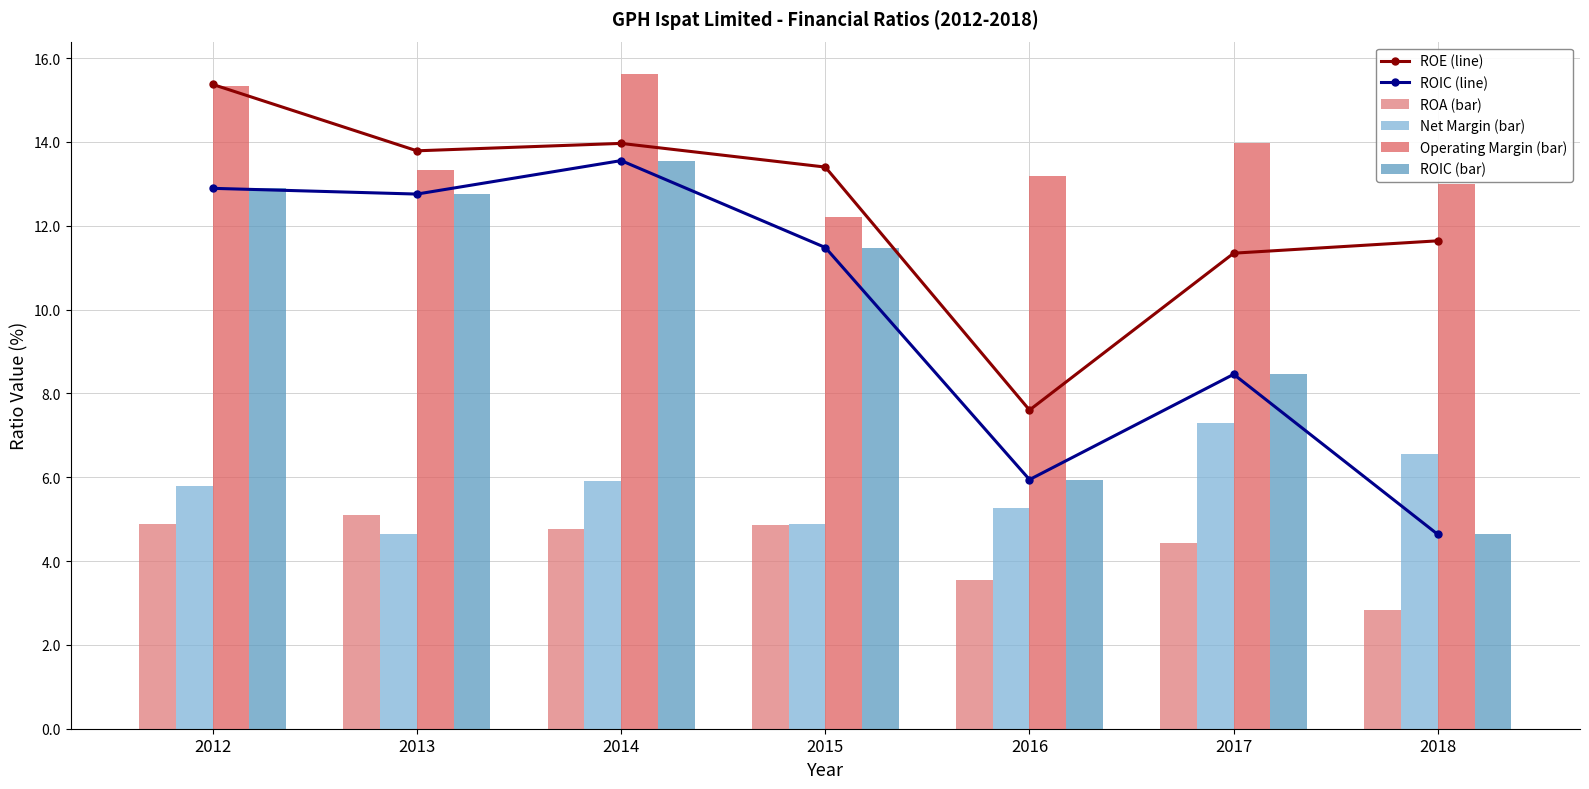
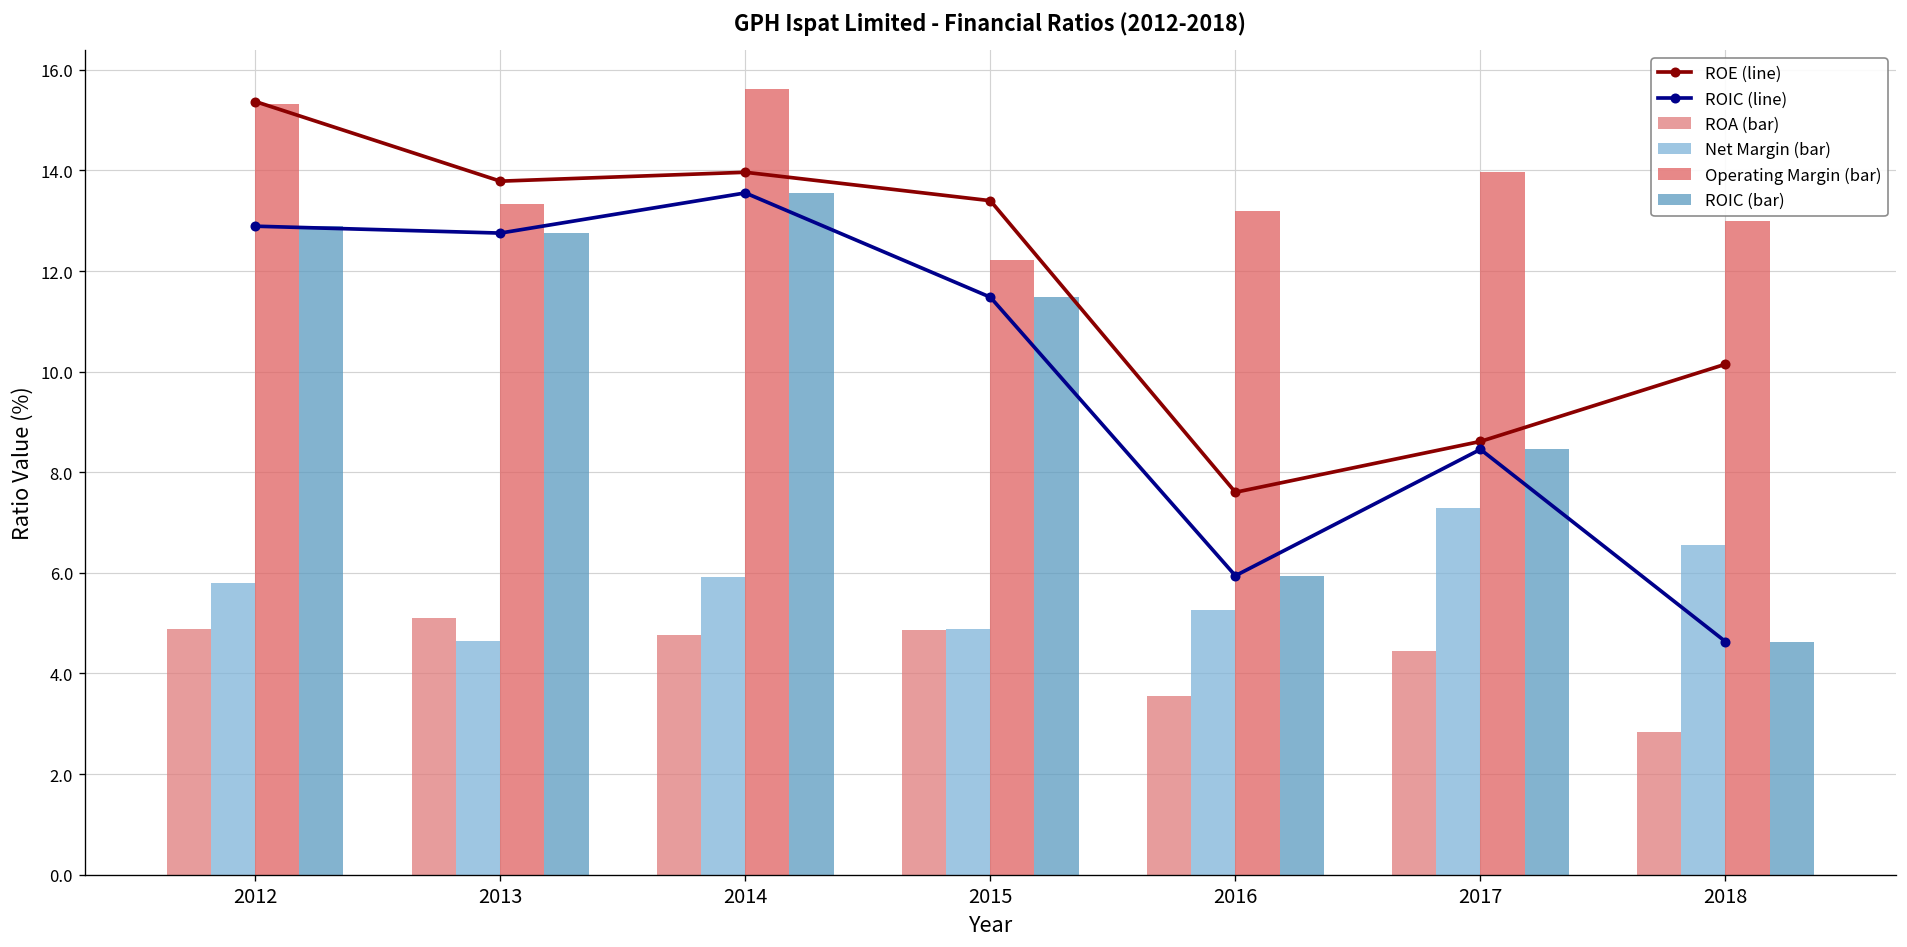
  {
    "ROE (line)": {
      "2012": 15.4,
      "2013": 13.8,
      "2014": 14.0,
      "2015": 13.4,
      "2016": 7.6,
-     "2017": 11.3,
-     "2018": 11.6
+     "2017": 8.6,
+     "2018": 10.1
    },
    "ROIC (line)": {
      "2012": 12.9,
      "2013": 12.8,
      "2014": 13.6,
      "2015": 11.5,
      "2016": 5.9,
      "2017": 8.5,
      "2018": 4.6
    }
  }
